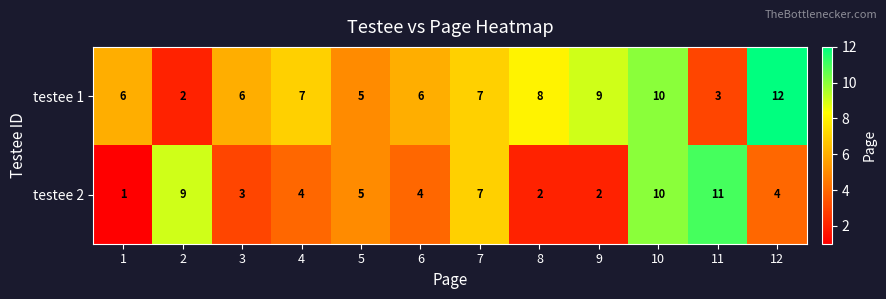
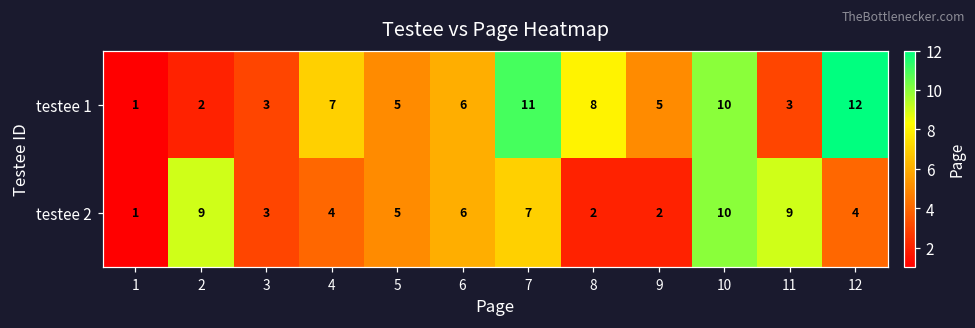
  {
    "testee 1": {
-     "1": 6,
+     "1": 1,
      "2": 2,
-     "3": 6,
+     "3": 3,
      "4": 7,
      "5": 5,
      "6": 6,
-     "7": 7,
+     "7": 11,
      "8": 8,
-     "9": 9,
+     "9": 5,
      "10": 10,
      "11": 3,
      "12": 12
    },
    "testee 2": {
      "1": 1,
      "2": 9,
      "3": 3,
      "4": 4,
      "5": 5,
-     "6": 4,
+     "6": 6,
      "7": 7,
      "8": 2,
      "9": 2,
      "10": 10,
-     "11": 11,
+     "11": 9,
      "12": 4
    }
  }
